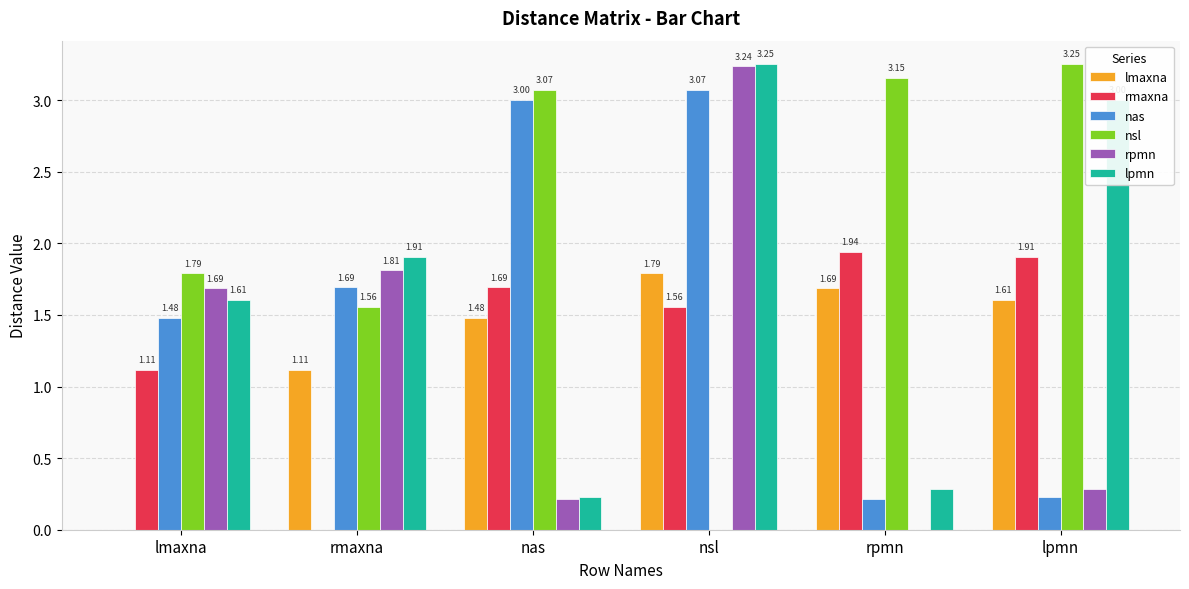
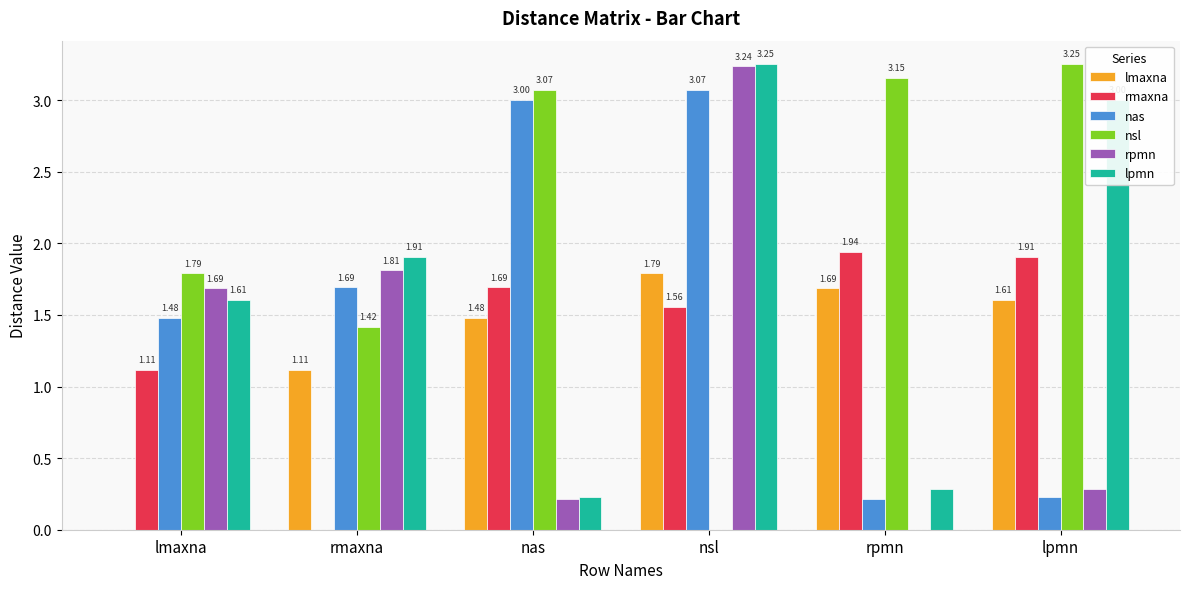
  {
    "lmaxna": {
      "rmaxna": 1.11,
      "nas": 1.48,
      "nsl": 1.79,
      "rpmn": 1.69,
      "lpmn": 1.61
    },
    "rmaxna": {
      "lmaxna": 1.11,
      "nas": 1.69,
      "nsl": 1.56,
      "rpmn": 1.94,
      "lpmn": 1.91
    },
    "nas": {
      "lmaxna": 1.48,
      "rmaxna": 1.69,
      "nas": 3.00,
      "nsl": 3.07
    },
    "nsl": {
      "lmaxna": 1.79,
-     "rmaxna": 1.56,
+     "rmaxna": 1.42,
      "nas": 3.07,
      "rpmn": 3.15,
      "lpmn": 3.25
    },
    "rpmn": {
      "lmaxna": 1.69,
      "rmaxna": 1.81,
      "nsl": 3.24
    },
    "lpmn": {
      "lmaxna": 1.61,
      "rmaxna": 1.91,
      "nsl": 3.25
    }
  }
